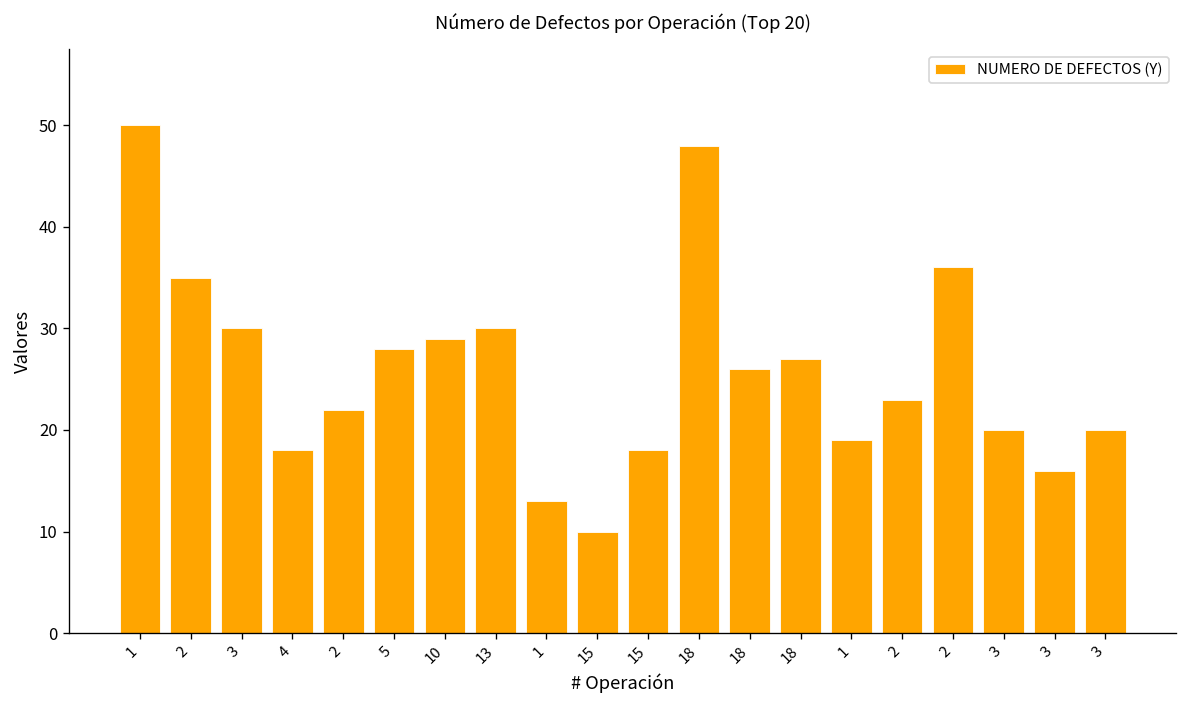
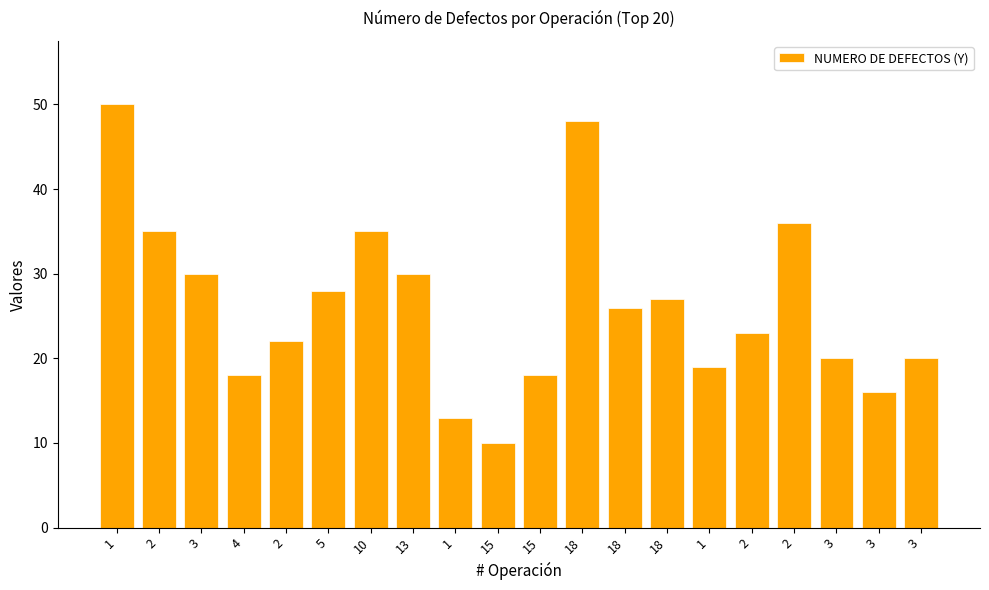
  {
    "4": 18,
    "5": 28,
-   "10": 29,
+   "10": 35,
    "13": 30
  }
